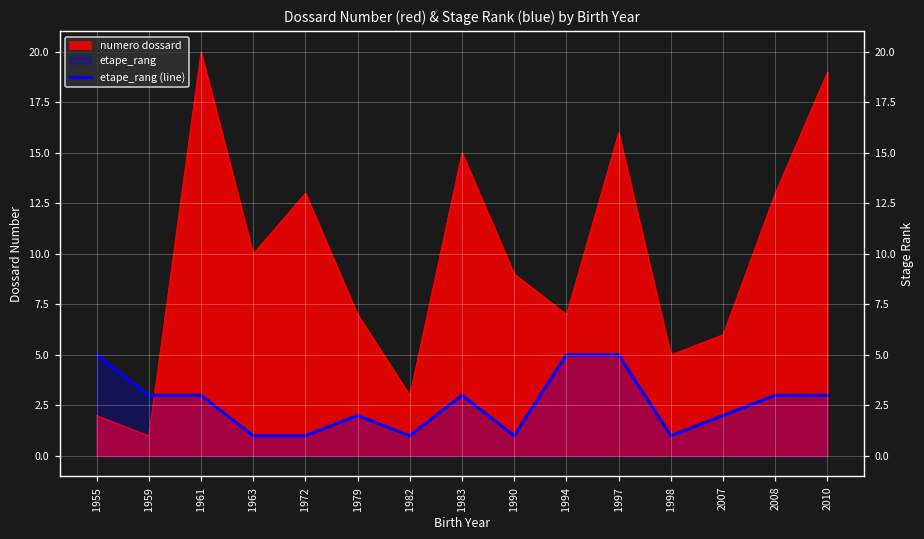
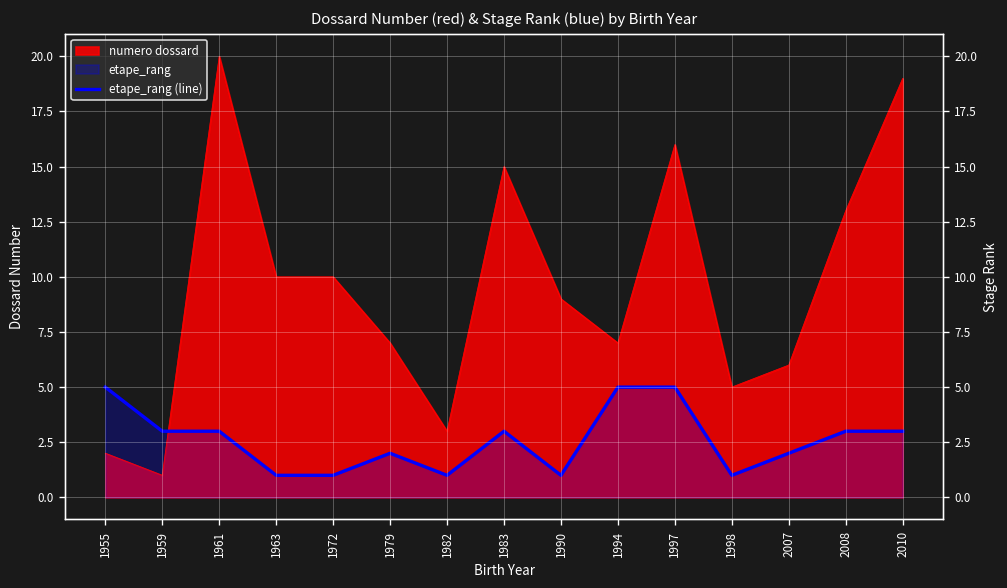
  {
    "numero dossard": {
      "1955": 2,
      "1959": 1,
      "1961": 20,
      "1963": 10,
-     "1972": 13,
+     "1972": 10,
      "1979": 7,
      "1982": 3,
      "1983": 15,
      "1990": 9,
      "1994": 7,
      "1997": 16,
      "1998": 5,
      "2007": 6,
      "2008": 13,
      "2010": 19
    },
    "etape_rang": {
      "1955": 5,
      "1959": 3,
      "1961": 3,
      "1963": 1,
      "1972": 1,
      "1979": 2,
      "1982": 1,
      "1983": 3,
      "1990": 1,
      "1994": 5,
      "1997": 5,
      "1998": 1,
      "2007": 2,
      "2008": 3,
      "2010": 3
    }
  }
